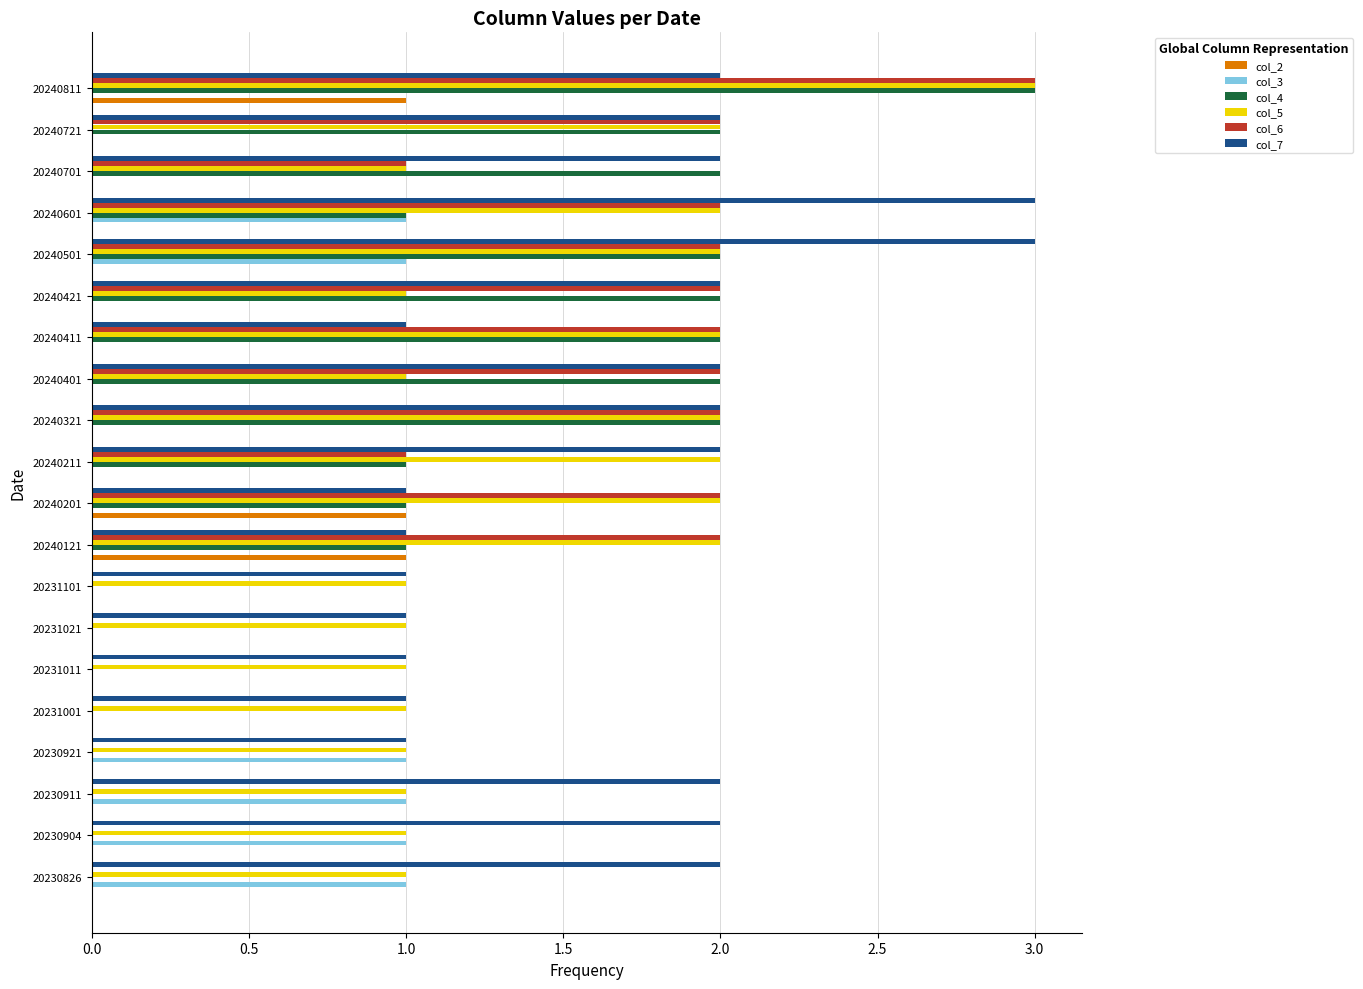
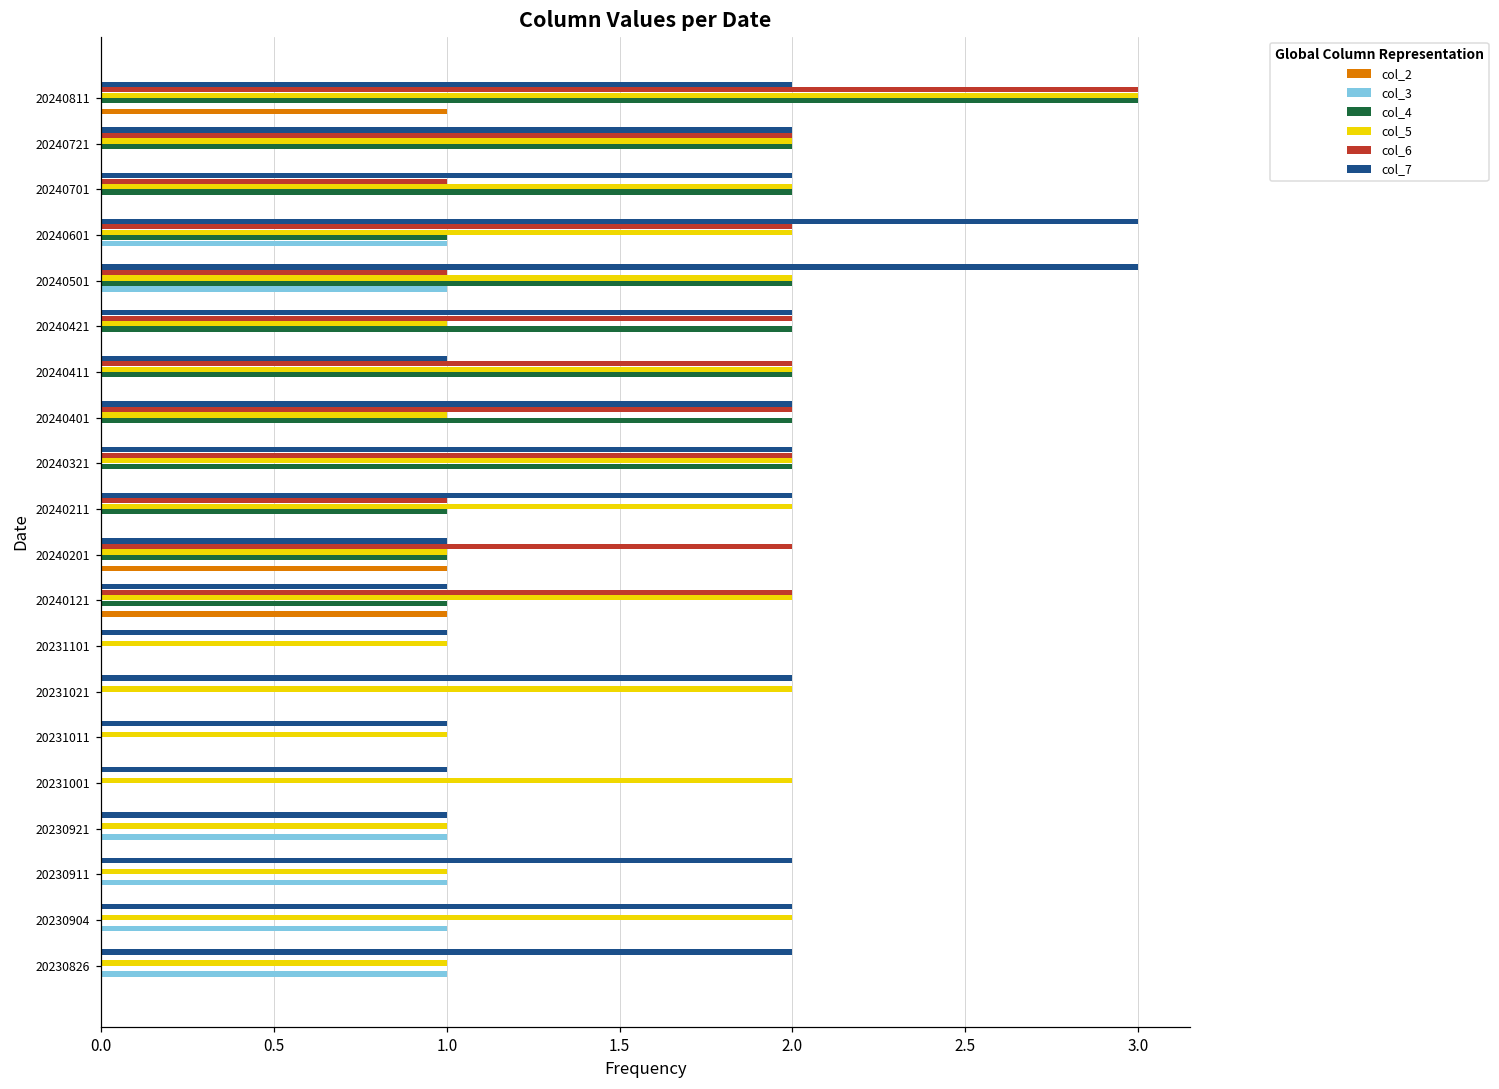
  {
    "col_2": {
      "20240811": 1,
      "20240721": 0,
      "20240701": 0,
      "20240601": 0,
      "20240501": 0,
      "20240421": 0,
      "20240411": 0,
      "20240401": 0,
      "20240321": 0,
      "20240211": 0,
      "20240201": 1,
      "20240121": 1,
      "20231101": 0,
      "20231021": 0,
      "20231011": 0,
      "20231001": 0,
      "20230921": 0,
      "20230911": 0,
      "20230904": 0,
      "20230826": 0
    },
    "col_3": {
      "20240811": 0,
      "20240721": 0,
      "20240701": 0,
      "20240601": 1,
      "20240501": 1,
      "20240421": 0,
      "20240411": 0,
      "20240401": 0,
      "20240321": 0,
      "20240211": 0,
      "20240201": 0,
      "20240121": 0,
      "20231101": 0,
      "20231021": 0,
      "20231011": 0,
      "20231001": 0,
      "20230921": 1,
      "20230911": 1,
      "20230904": 1,
      "20230826": 1
    },
    "col_4": {
      "20240811": 3,
      "20240721": 2,
      "20240701": 2,
      "20240601": 1,
      "20240501": 2,
      "20240421": 2,
      "20240411": 2,
      "20240401": 2,
      "20240321": 2,
      "20240211": 1,
      "20240201": 1,
      "20240121": 1,
      "20231101": 0,
      "20231021": 0,
      "20231011": 0,
      "20231001": 0,
      "20230921": 0,
      "20230911": 0,
      "20230904": 0,
      "20230826": 0
    },
    "col_5": {
      "20240811": 3,
      "20240721": 2,
-     "20240701": 1,
+     "20240701": 2,
      "20240601": 2,
      "20240501": 2,
      "20240421": 1,
      "20240411": 2,
      "20240401": 1,
      "20240321": 2,
      "20240211": 2,
-     "20240201": 2,
+     "20240201": 1,
      "20240121": 2,
      "20231101": 1,
-     "20231021": 1,
+     "20231021": 2,
      "20231011": 1,
-     "20231001": 1,
+     "20231001": 2,
      "20230921": 1,
      "20230911": 1,
-     "20230904": 1,
+     "20230904": 2,
      "20230826": 1
    },
    "col_6": {
      "20240811": 3,
      "20240721": 2,
      "20240701": 1,
      "20240601": 2,
-     "20240501": 2,
+     "20240501": 1,
      "20240421": 2,
      "20240411": 2,
      "20240401": 2,
      "20240321": 2,
      "20240211": 1,
      "20240201": 2,
      "20240121": 2,
      "20231101": 0,
      "20231021": 0,
      "20231011": 0,
      "20231001": 0,
      "20230921": 0,
      "20230911": 0,
      "20230904": 0,
      "20230826": 0
    },
    "col_7": {
      "20240811": 2,
      "20240721": 2,
      "20240701": 2,
      "20240601": 3,
      "20240501": 3,
      "20240421": 2,
      "20240411": 1,
      "20240401": 2,
      "20240321": 2,
      "20240211": 2,
      "20240201": 1,
      "20240121": 1,
      "20231101": 1,
-     "20231021": 1,
+     "20231021": 2,
      "20231011": 1,
      "20231001": 1,
      "20230921": 1,
      "20230911": 2,
      "20230904": 2,
      "20230826": 2
    }
  }
